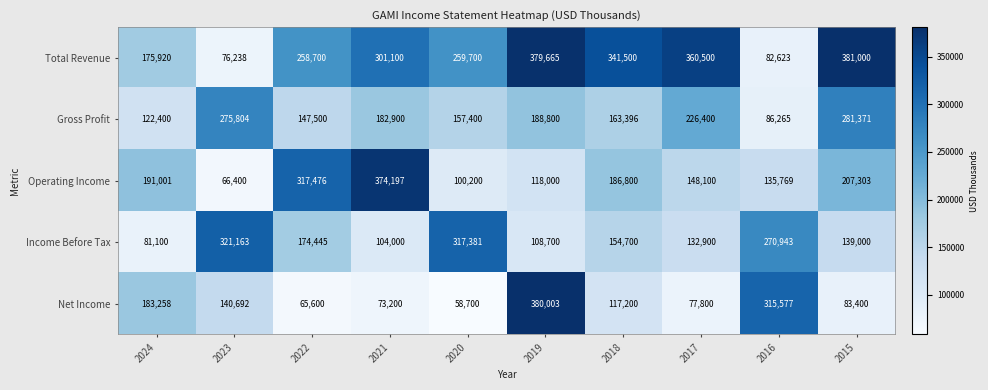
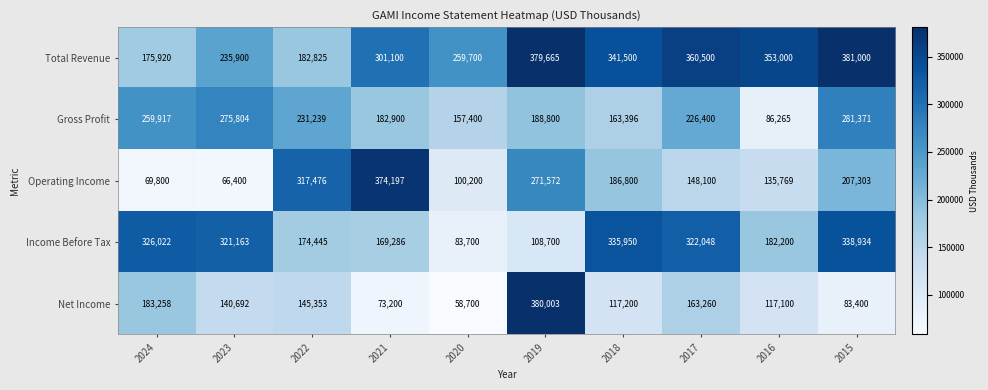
  {
    "Total Revenue": {
      "2024": "175,920",
-     "2023": "76,238",
-     "2022": "258,700",
+     "2023": "235,900",
+     "2022": "182,825",
      "2021": "301,100",
      "2020": "259,700",
      "2019": "379,665",
      "2018": "341,500",
      "2017": "360,500",
-     "2016": "82,623",
+     "2016": "353,000",
      "2015": "381,000"
    },
    "Gross Profit": {
-     "2024": "122,400",
+     "2024": "259,917",
      "2023": "275,804",
-     "2022": "147,500",
+     "2022": "231,239",
      "2021": "182,900",
      "2020": "157,400",
      "2019": "188,800",
      "2018": "163,396",
      "2017": "226,400",
      "2016": "86,265",
      "2015": "281,371"
    },
    "Operating Income": {
-     "2024": "191,001",
+     "2024": "69,800",
      "2023": "66,400",
      "2022": "317,476",
      "2021": "374,197",
      "2020": "100,200",
-     "2019": "118,000",
+     "2019": "271,572",
      "2018": "186,800",
      "2017": "148,100",
      "2016": "135,769",
      "2015": "207,303"
    },
    "Income Before Tax": {
-     "2024": "81,100",
+     "2024": "326,022",
      "2023": "321,163",
      "2022": "174,445",
-     "2021": "104,000",
-     "2020": "317,381",
+     "2021": "169,286",
+     "2020": "83,700",
      "2019": "108,700",
-     "2018": "154,700",
-     "2017": "132,900",
-     "2016": "270,943",
-     "2015": "139,000"
+     "2018": "335,950",
+     "2017": "322,048",
+     "2016": "182,200",
+     "2015": "338,934"
    },
    "Net Income": {
      "2024": "183,258",
      "2023": "140,692",
-     "2022": "65,600",
+     "2022": "145,353",
      "2021": "73,200",
      "2020": "58,700",
      "2019": "380,003",
      "2018": "117,200",
-     "2017": "77,800",
-     "2016": "315,577",
+     "2017": "163,260",
+     "2016": "117,100",
      "2015": "83,400"
    }
  }
